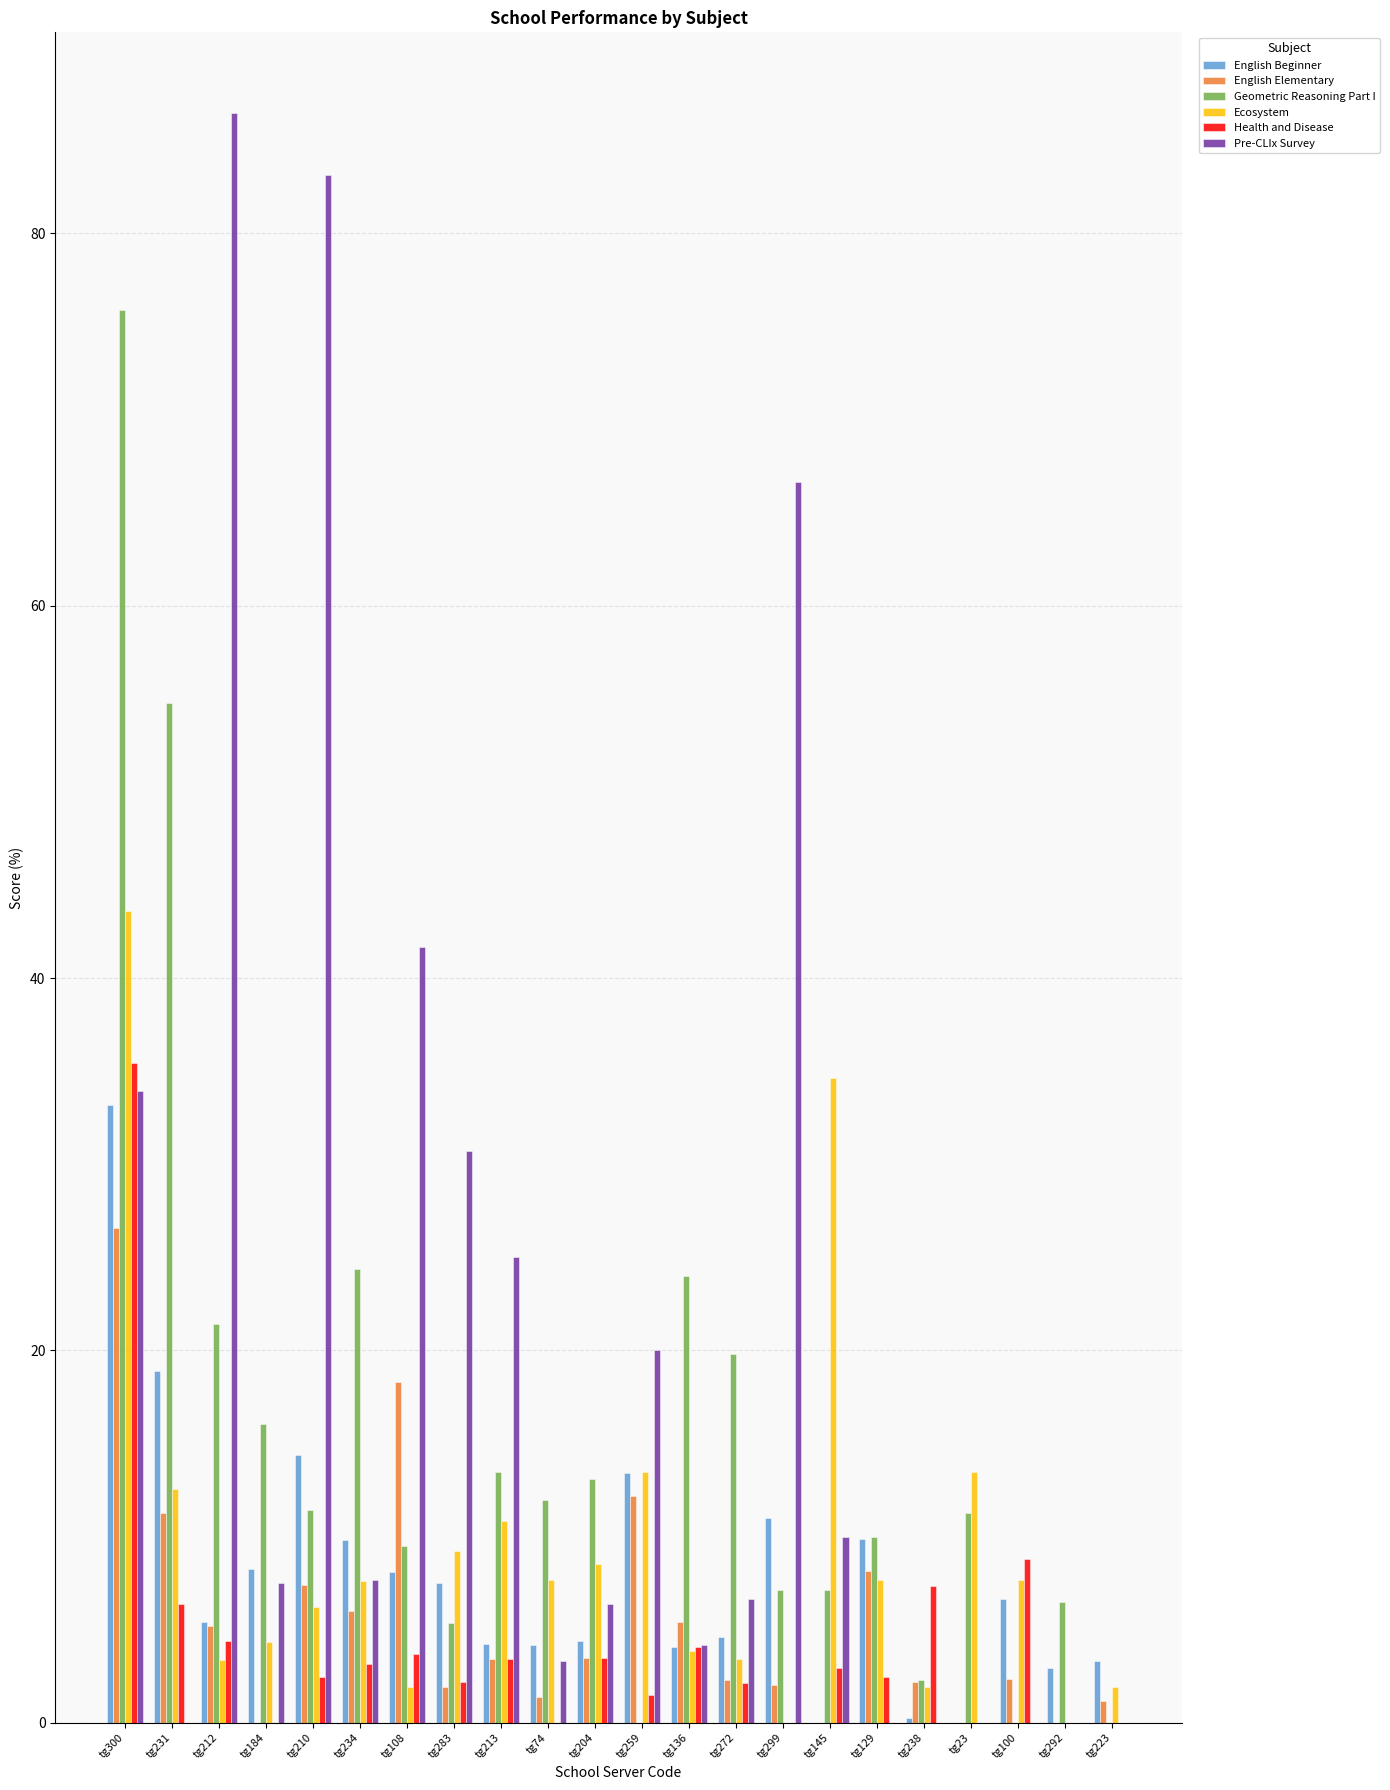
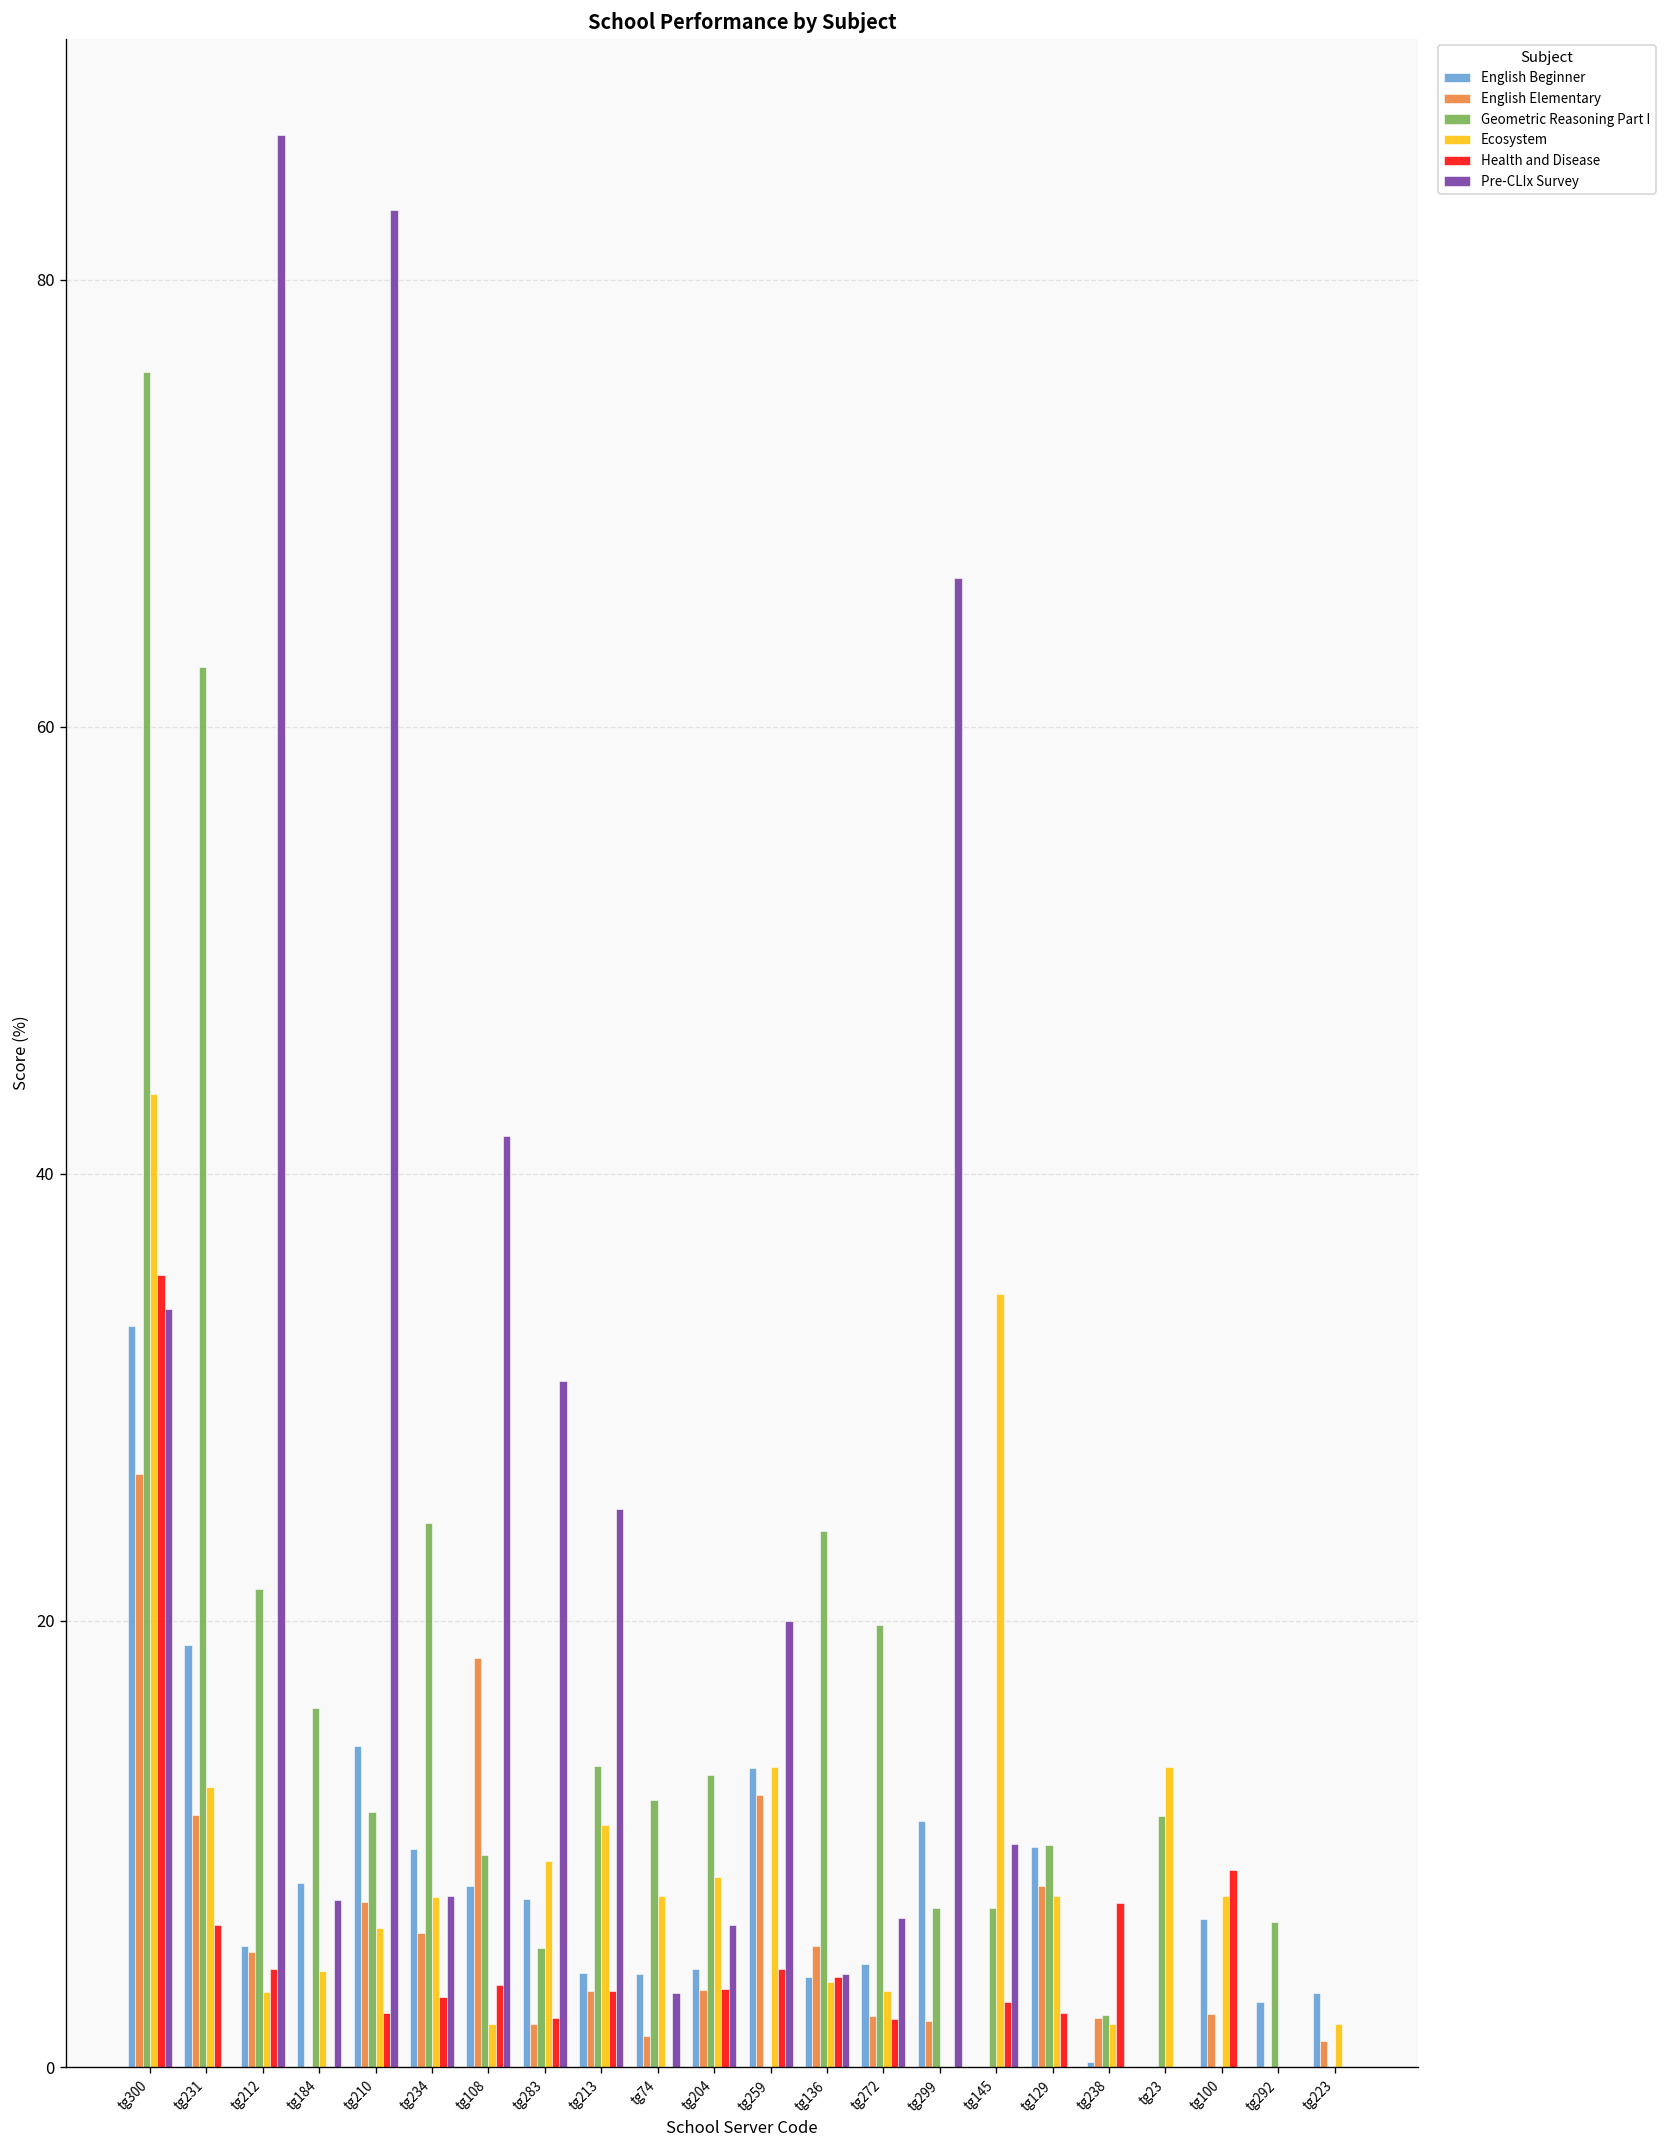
  {
    "English Beginner": {
      "tg300": 33.2,
      "tg231": 18.9,
      "tg212": 5.4,
      "tg184": 8.3,
      "tg210": 14.4,
      "tg234": 9.8,
      "tg108": 8.1,
      "tg283": 7.5,
      "tg213": 4.2,
      "tg74": 4.2,
      "tg204": 4.4,
      "tg259": 13.4,
      "tg136": 4.1,
      "tg272": 4.6,
      "tg299": 11.0,
      "tg145": 0.0,
      "tg129": 9.9,
      "tg238": 0.3,
      "tg23": 0.0,
      "tg100": 6.7,
      "tg292": 2.9,
      "tg223": 3.3
    },
    "English Elementary": {
      "tg300": 26.6,
      "tg231": 11.3,
      "tg212": 5.2,
      "tg184": 0.0,
      "tg210": 7.4,
      "tg234": 6.0,
      "tg108": 18.3,
      "tg283": 1.9,
      "tg213": 3.4,
      "tg74": 1.4,
      "tg204": 3.5,
      "tg259": 12.2,
      "tg136": 5.4,
      "tg272": 2.3,
      "tg299": 2.1,
      "tg145": 0.0,
      "tg129": 8.1,
      "tg238": 2.2,
      "tg23": 0.0,
      "tg100": 2.4,
      "tg292": 0.0,
      "tg223": 1.2
    },
    "Geometric Reasoning Part I": {
      "tg300": 75.9,
-     "tg231": 54.8,
+     "tg231": 62.7,
      "tg212": 21.4,
      "tg184": 16.1,
      "tg210": 11.4,
      "tg234": 24.4,
      "tg108": 9.5,
      "tg283": 5.4,
      "tg213": 13.5,
      "tg74": 12.0,
      "tg204": 13.1,
      "tg259": 0.0,
      "tg136": 24.0,
      "tg272": 19.8,
      "tg299": 7.1,
      "tg145": 7.1,
      "tg129": 10.0,
      "tg238": 2.3,
      "tg23": 11.3,
      "tg100": 0.0,
      "tg292": 6.5,
      "tg223": 0.0
    },
    "Ecosystem": {
      "tg300": 43.6,
      "tg231": 12.6,
      "tg212": 3.4,
      "tg184": 4.3,
      "tg210": 6.3,
      "tg234": 7.6,
      "tg108": 1.9,
      "tg283": 9.2,
      "tg213": 10.9,
      "tg74": 7.7,
      "tg204": 8.5,
      "tg259": 13.5,
      "tg136": 3.8,
      "tg272": 3.4,
      "tg299": 0.0,
      "tg145": 34.6,
      "tg129": 7.7,
      "tg238": 1.9,
      "tg23": 13.5,
      "tg100": 7.7,
      "tg292": 0.0,
      "tg223": 1.9
    },
    "Health and Disease": {
      "tg300": 35.5,
      "tg231": 6.4,
      "tg212": 4.4,
      "tg184": 0.0,
      "tg210": 2.5,
      "tg234": 3.1,
      "tg108": 3.7,
      "tg283": 2.2,
      "tg213": 3.4,
      "tg74": 0.0,
      "tg204": 3.5,
-     "tg259": 1.5,
+     "tg259": 4.4,
      "tg136": 4.1,
      "tg272": 2.1,
      "tg299": 0.0,
      "tg145": 2.9,
      "tg129": 2.5,
      "tg238": 7.4,
      "tg23": 0.0,
      "tg100": 8.8,
      "tg292": 0.0,
      "tg223": 0.0
    },
    "Pre-CLIx Survey": {
      "tg300": 33.9,
      "tg231": 0.0,
      "tg212": 86.5,
      "tg184": 7.5,
      "tg210": 83.1,
      "tg234": 7.7,
      "tg108": 41.7,
      "tg283": 30.7,
      "tg213": 25.0,
      "tg74": 3.3,
      "tg204": 6.4,
      "tg259": 20.0,
      "tg136": 4.2,
      "tg272": 6.7,
      "tg299": 66.7,
      "tg145": 10.0,
      "tg129": 0.0,
      "tg238": 0.0,
      "tg23": 0.0,
      "tg100": 0.0,
      "tg292": 0.0,
      "tg223": 0.0
    }
  }
